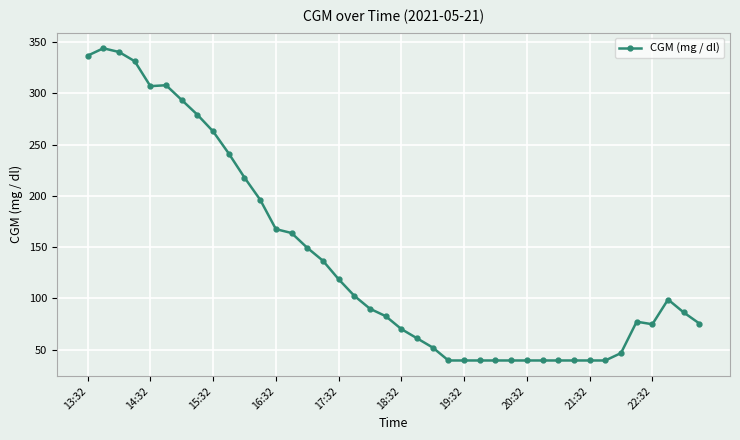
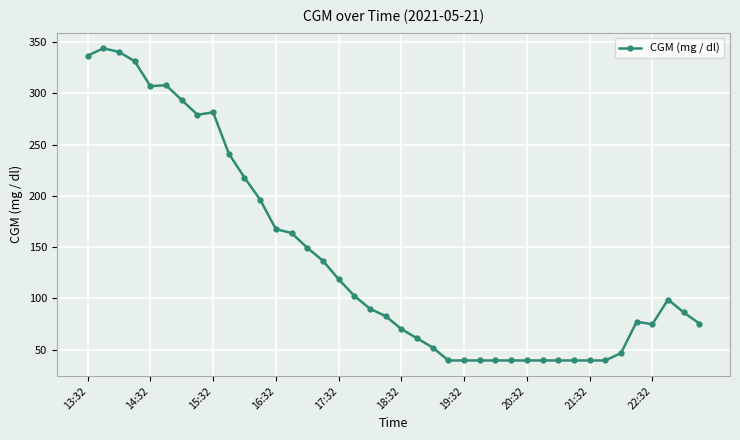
  {
    "13:32": 337,
    "14:32": 307,
-   "15:32": 263,
+   "15:32": 281,
    "16:32": 168,
    "17:32": 119,
    "18:32": 70,
    "19:32": 40,
    "20:32": 40,
    "21:32": 40,
    "22:32": 75
  }
